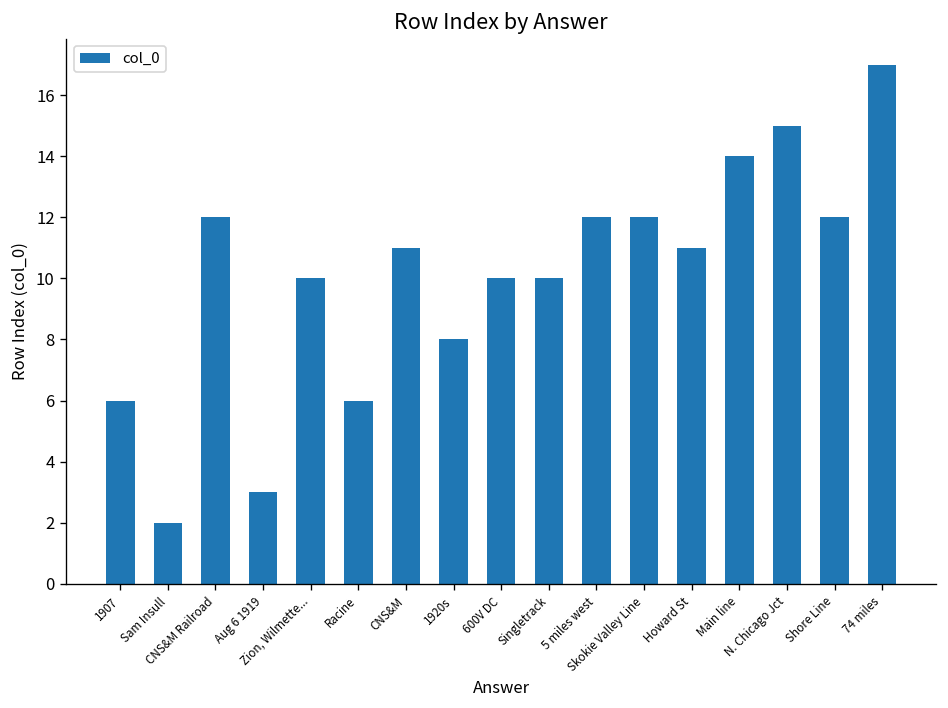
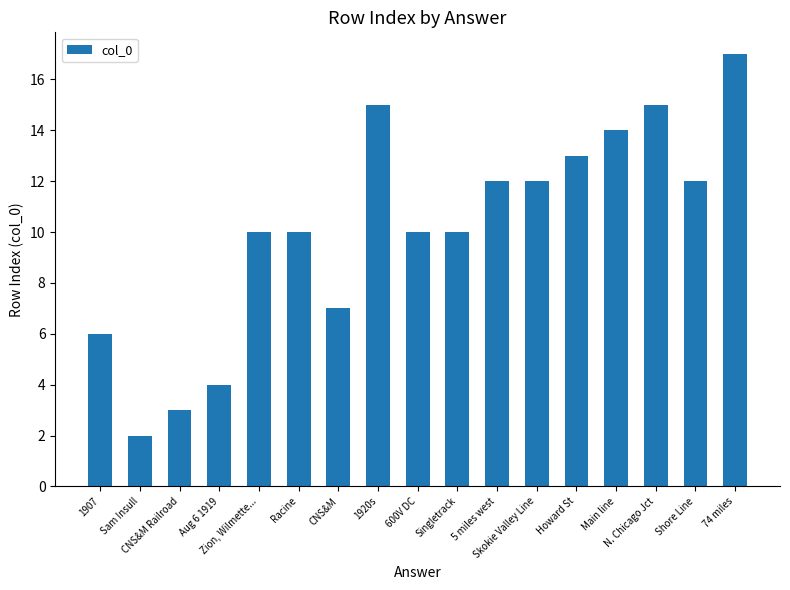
  {
    "1907": 6,
    "Sam Insull": 2,
-   "CNS&M Railroad": 12,
-   "Aug 6 1919": 3,
+   "CNS&M Railroad": 3,
+   "Aug 6 1919": 4,
    "Zion, Wilmette...": 10,
-   "Racine": 6,
-   "CNS&M": 11,
-   "1920s": 8,
+   "Racine": 10,
+   "CNS&M": 7,
+   "1920s": 15,
    "600V DC": 10,
    "Singletrack": 10,
    "5 miles west": 12,
    "Skokie Valley Line": 12,
-   "Howard St": 11,
+   "Howard St": 13,
    "Main line": 14,
    "N. Chicago Jct": 15,
    "Shore Line": 12,
    "74 miles": 17
  }
